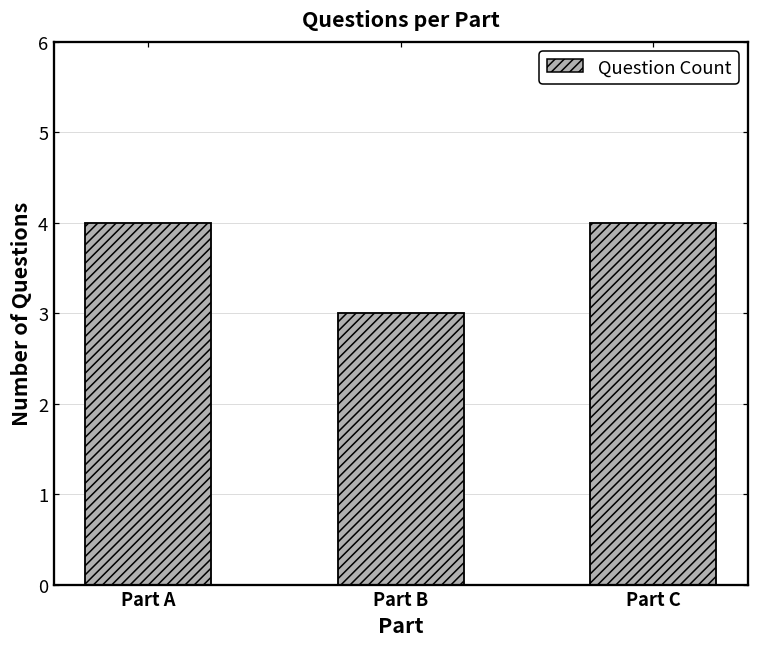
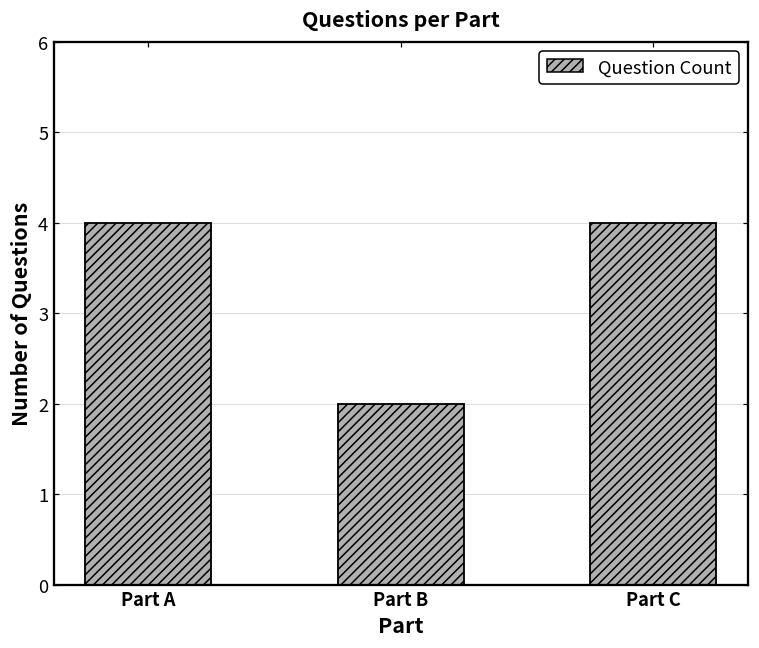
  {
    "Part A": 4,
-   "Part B": 3,
+   "Part B": 2,
    "Part C": 4
  }
